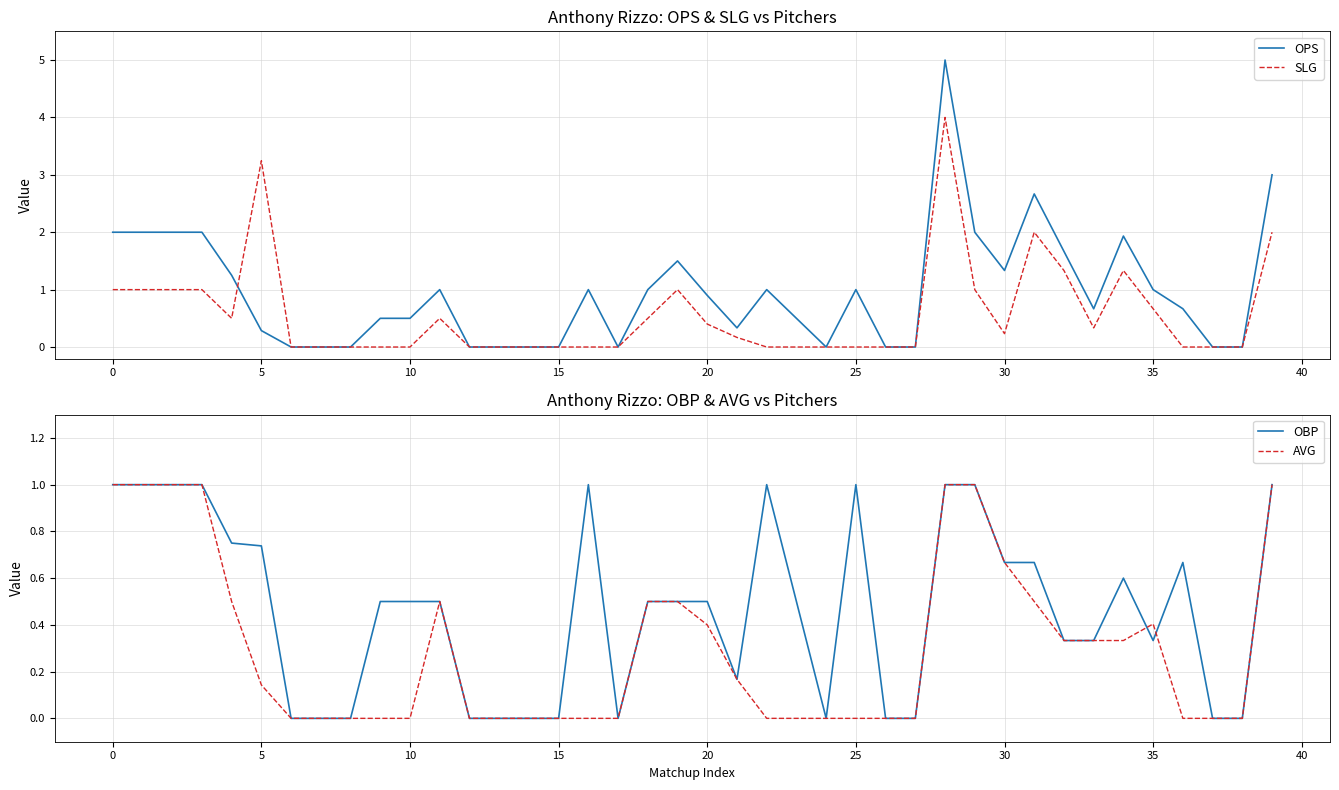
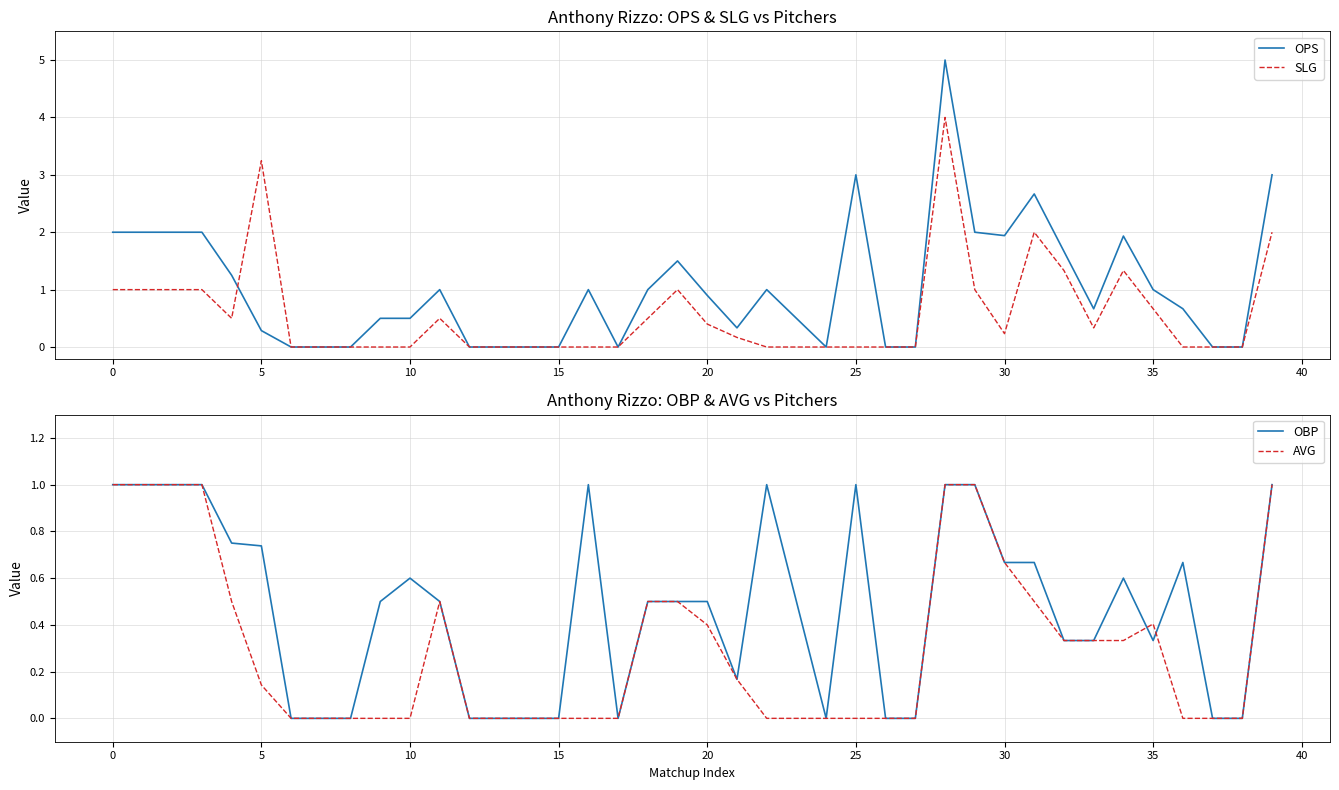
  {
    "Anthony Rizzo: OPS & SLG vs Pitchers": {
      "OPS": {
        "0": 2.0,
        "5": 0.3,
        "10": 0.5,
        "20": 0.9,
-       "25": 1,
-       "30": 1.3,
+       "25": 3,
+       "30": 1.9,
        "35": 1.0
      },
      "SLG": {
        "0": 1.0,
        "5": 3.2,
        "10": 0.0,
        "20": 0.4,
        "25": 0.0,
        "30": 0.2,
        "35": 0.7
      }
    },
    "Anthony Rizzo: OBP & AVG vs Pitchers": {
      "OBP": {
        "5": 0.74,
-       "10": 0.5,
+       "10": 0.6,
        "20": 0.5,
        "25": 1.0,
        "35": 0.33
      },
      "AVG": {
        "5": 0.14,
        "10": 0.0,
        "20": 0.4,
        "25": 0.0,
        "35": 0.4
      }
    }
  }
